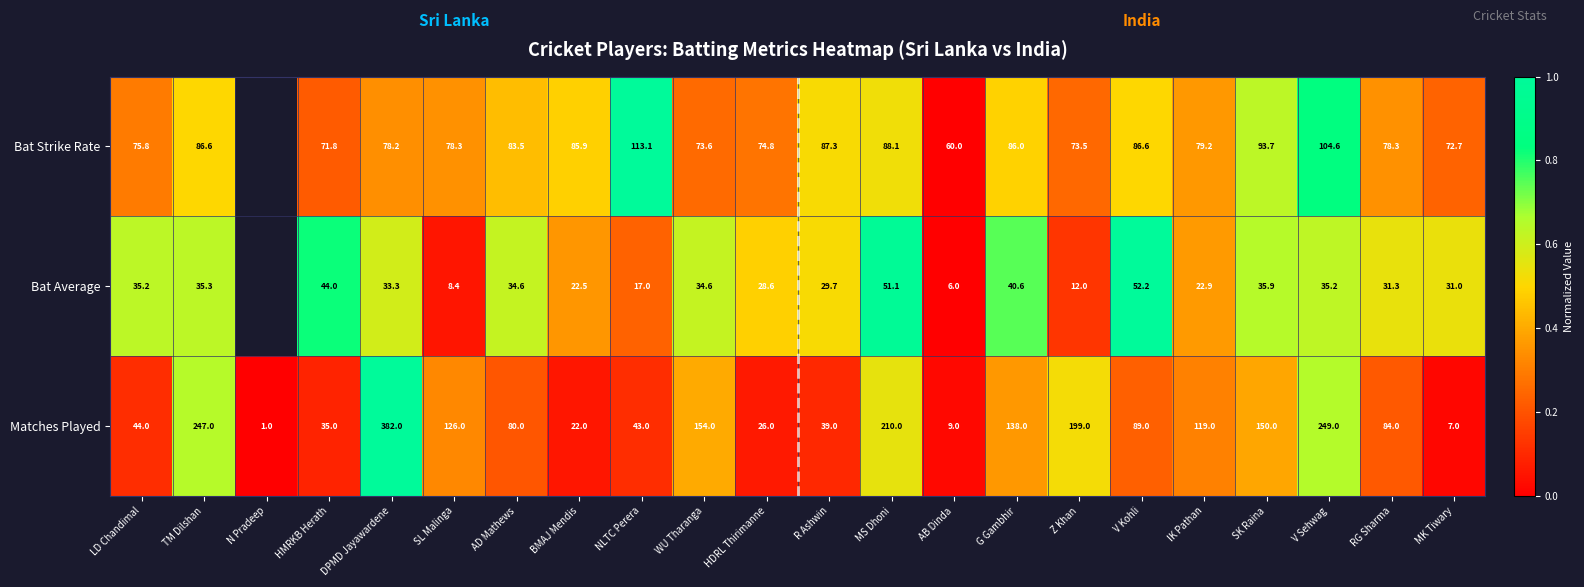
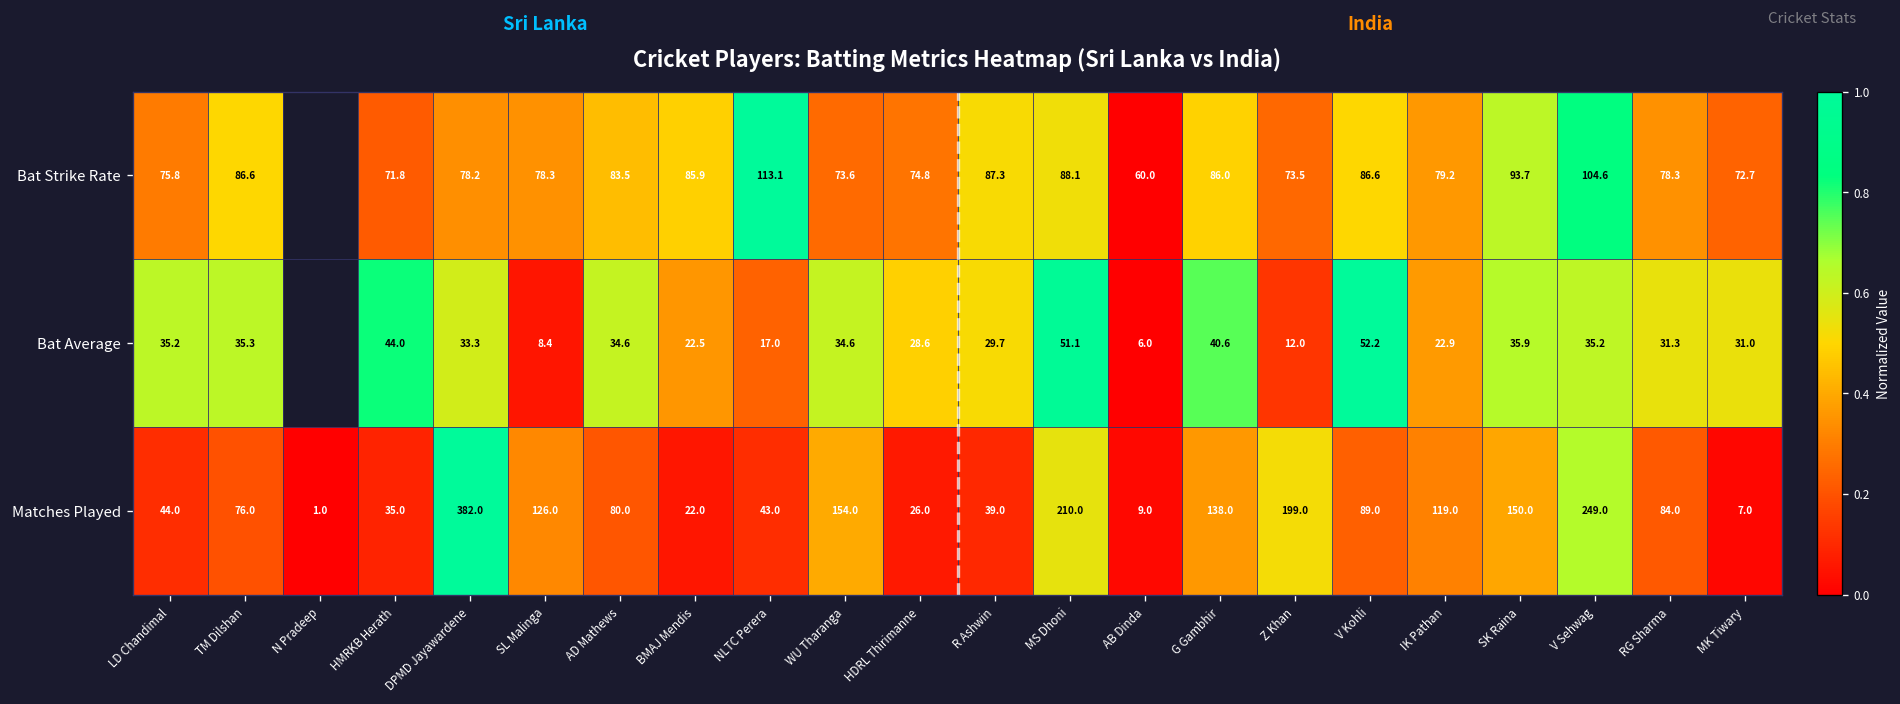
  {
    "Bat Strike Rate": {
      "LD Chandimal": 75.8,
      "TM Dilshan": 86.6,
      "HMRKB Herath": 71.8,
      "DPMD Jayawardene": 78.2,
      "SL Malinga": 78.3,
      "AD Mathews": 83.5,
      "BMAJ Mendis": 85.9,
      "NLTC Perera": 113.1,
      "WU Tharanga": 73.6,
      "HDRL Thirimanne": 74.8,
      "R Ashwin": 87.3,
      "MS Dhoni": 88.1,
      "AB Dinda": 60.0,
      "G Gambhir": 86.0,
      "Z Khan": 73.5,
      "V Kohli": 86.6,
      "IK Pathan": 79.2,
      "SK Raina": 93.7,
      "V Sehwag": 104.6,
      "RG Sharma": 78.3,
      "MK Tiwary": 72.7
    },
    "Bat Average": {
      "LD Chandimal": 35.2,
      "TM Dilshan": 35.3,
      "HMRKB Herath": 44.0,
      "DPMD Jayawardene": 33.3,
      "SL Malinga": 8.4,
      "AD Mathews": 34.6,
      "BMAJ Mendis": 22.5,
      "NLTC Perera": 17.0,
      "WU Tharanga": 34.6,
      "HDRL Thirimanne": 28.6,
      "R Ashwin": 29.7,
      "MS Dhoni": 51.1,
      "AB Dinda": 6.0,
      "G Gambhir": 40.6,
      "Z Khan": 12.0,
      "V Kohli": 52.2,
      "IK Pathan": 22.9,
      "SK Raina": 35.9,
      "V Sehwag": 35.2,
      "RG Sharma": 31.3,
      "MK Tiwary": 31.0
    },
    "Matches Played": {
      "LD Chandimal": 44.0,
-     "TM Dilshan": 247.0,
+     "TM Dilshan": 76.0,
      "N Pradeep": 1.0,
      "HMRKB Herath": 35.0,
      "DPMD Jayawardene": 382.0,
      "SL Malinga": 126.0,
      "AD Mathews": 80.0,
      "BMAJ Mendis": 22.0,
      "NLTC Perera": 43.0,
      "WU Tharanga": 154.0,
      "HDRL Thirimanne": 26.0,
      "R Ashwin": 39.0,
      "MS Dhoni": 210.0,
      "AB Dinda": 9.0,
      "G Gambhir": 138.0,
      "Z Khan": 199.0,
      "V Kohli": 89.0,
      "IK Pathan": 119.0,
      "SK Raina": 150.0,
      "V Sehwag": 249.0,
      "RG Sharma": 84.0,
      "MK Tiwary": 7.0
    }
  }
